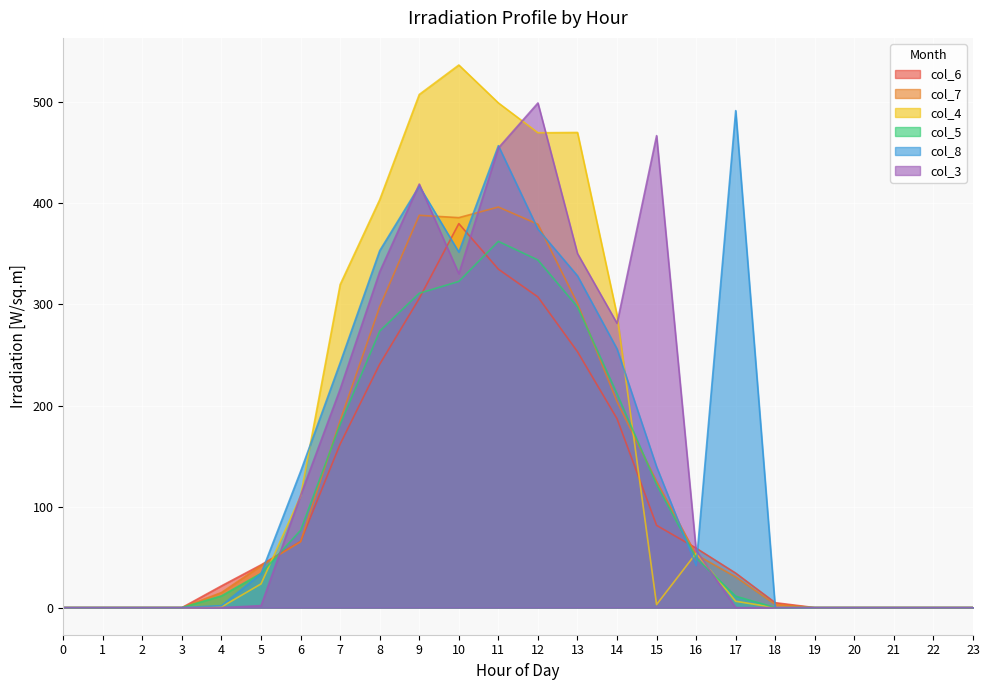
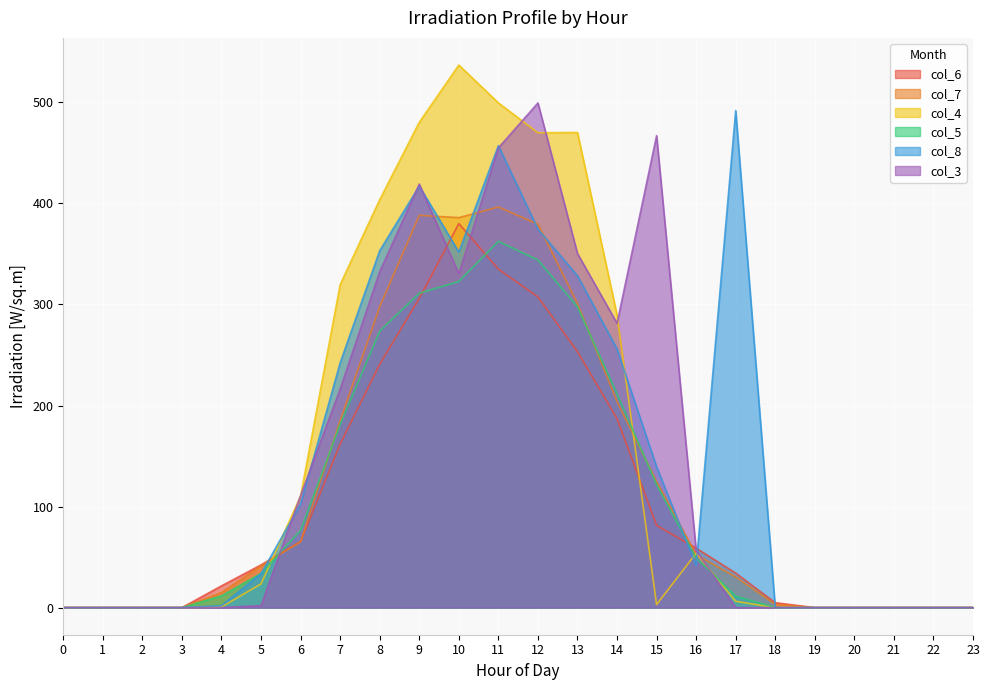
  {
    "col_4": {
      "5": 23,
      "7": 320,
      "8": 404,
-     "9": 508,
+     "9": 480,
      "10": 537,
      "11": 499,
      "12": 470,
      "13": 470,
      "14": 290,
      "15": 3,
      "17": 6
    },
    "col_5": {
      "4": 12,
      "6": 76,
      "7": 181,
      "8": 274,
      "9": 311,
      "10": 323,
      "11": 362,
      "12": 344,
      "13": 298,
      "14": 212,
      "15": 122,
      "16": 49,
      "17": 11
    },
    "col_8": {
-     "6": 135,
+     "6": 102,
      "7": 242,
      "8": 353,
      "10": 352,
      "12": 375,
      "13": 328,
      "14": 256,
      "15": 139,
      "16": 42,
      "17": 492
    },
    "col_3": {
      "5": 2,
      "7": 216,
      "8": 332,
      "10": 330,
      "12": 499,
      "13": 350,
      "14": 281,
      "15": 467,
      "17": 0
    }
  }
